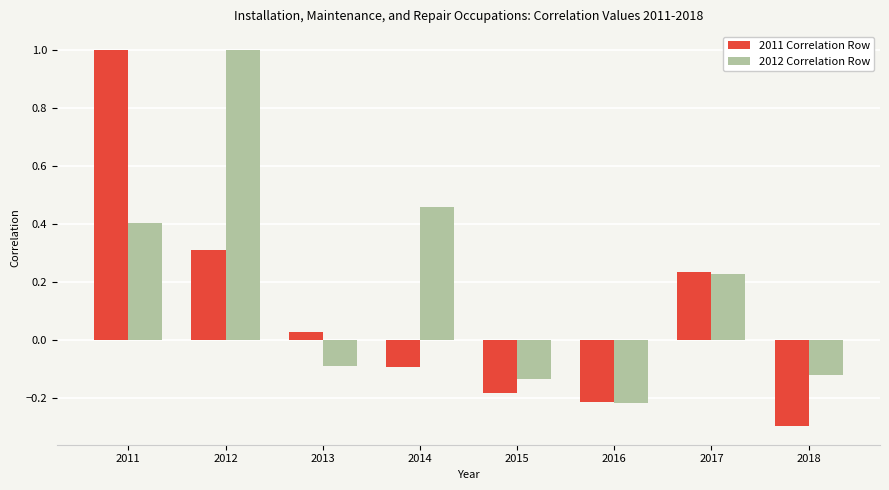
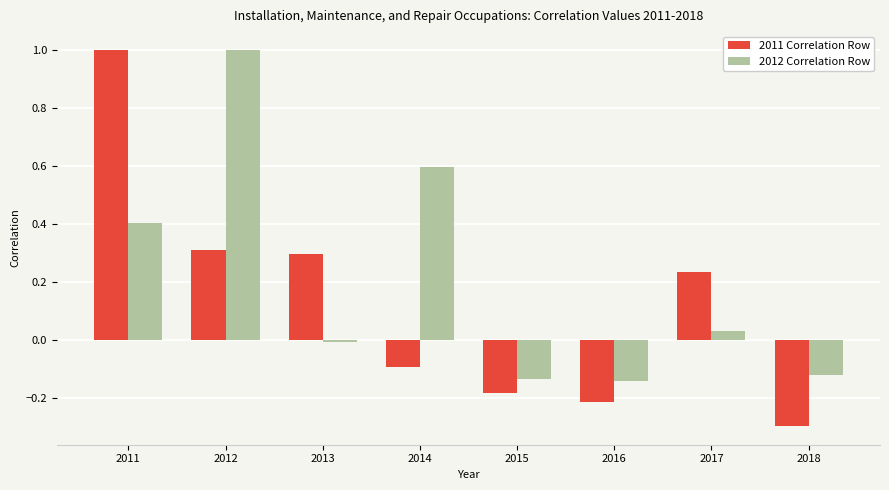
  {
    "2011 Correlation Row": {
      "2011": 1.00,
      "2012": 0.31,
-     "2013": 0.03,
+     "2013": 0.30,
      "2014": -0.09,
      "2015": -0.18,
      "2016": -0.21,
      "2017": 0.24,
      "2018": -0.30
    },
    "2012 Correlation Row": {
      "2011": 0.41,
      "2012": 1.00,
-     "2013": -0.09,
-     "2014": 0.46,
+     "2013": -0.01,
+     "2014": 0.60,
      "2015": -0.14,
-     "2016": -0.22,
-     "2017": 0.23,
+     "2016": -0.14,
+     "2017": 0.03,
      "2018": -0.12
    }
  }
